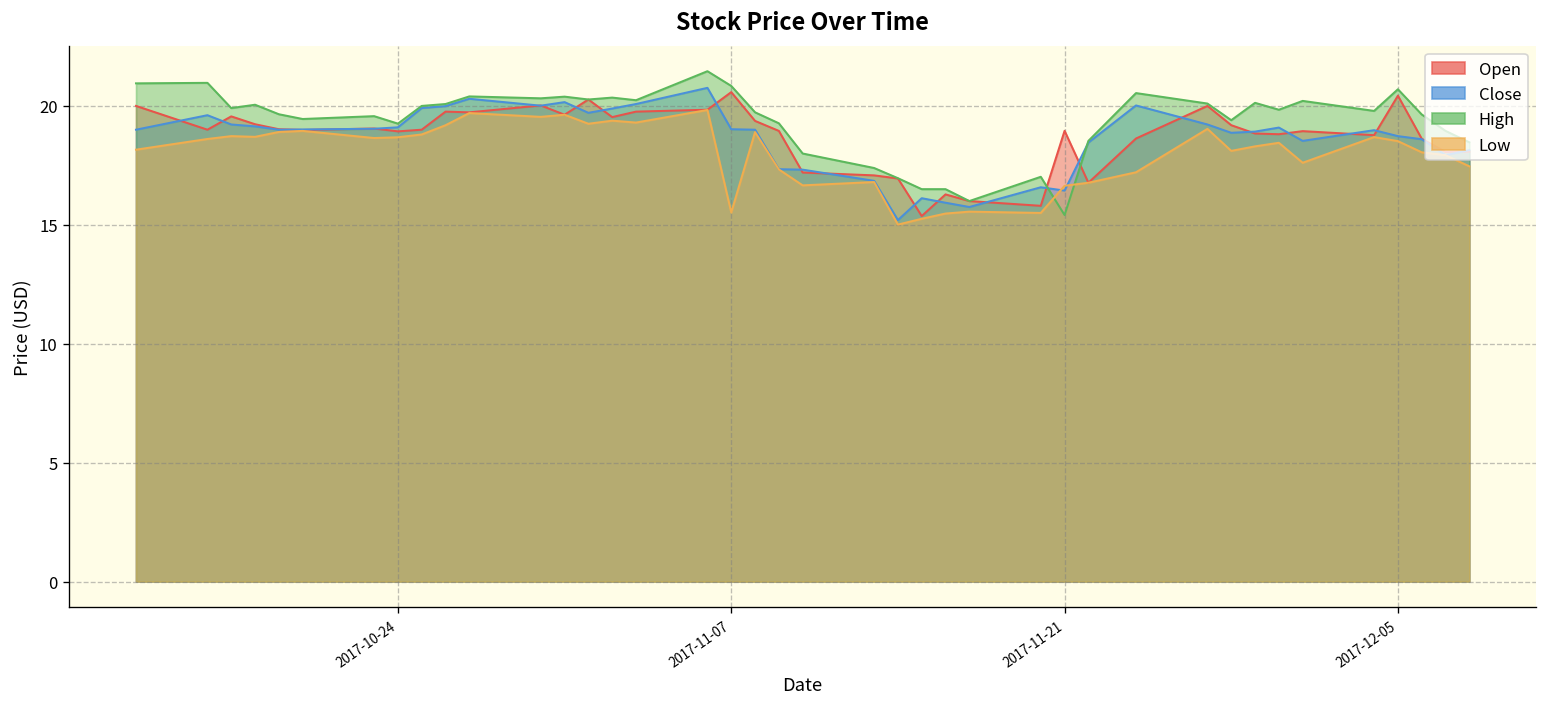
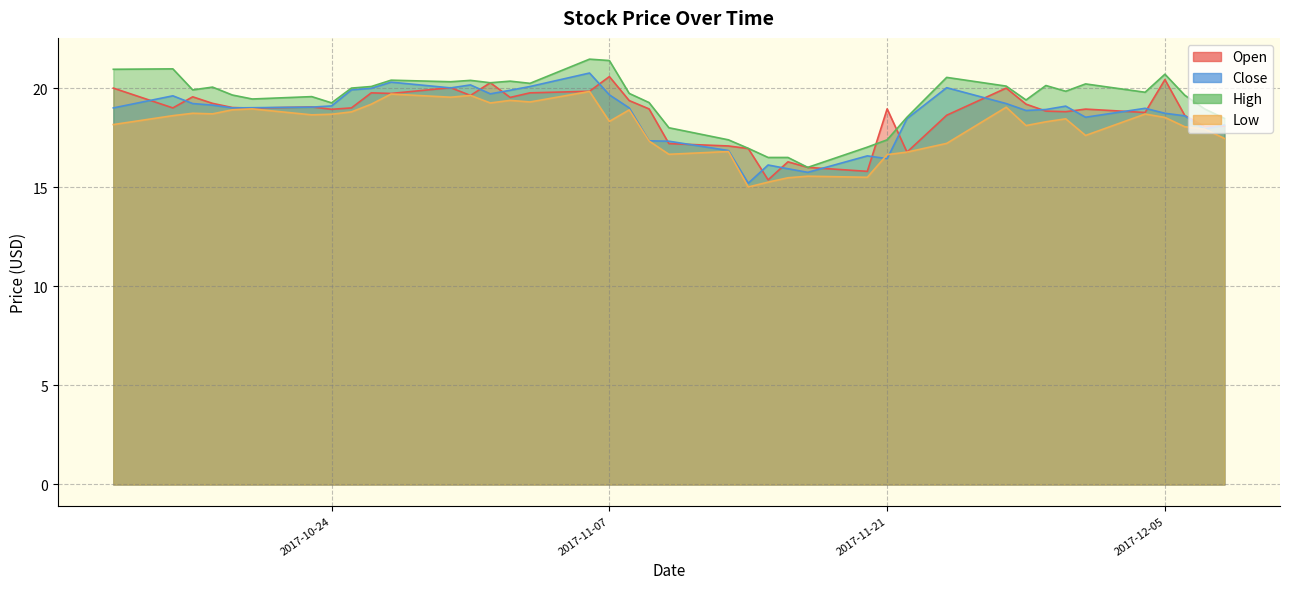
  {
    "Open": {
      "2017-10-24": 18.9,
      "2017-11-07": 20.6,
      "2017-11-21": 19.0,
      "2017-12-05": 20.4
    },
    "Close": {
      "2017-10-24": 19.1,
-     "2017-11-07": 19.0,
+     "2017-11-07": 19.7,
      "2017-11-21": 16.4,
      "2017-12-05": 18.7
    },
    "High": {
      "2017-10-24": 19.3,
-     "2017-11-07": 20.8,
-     "2017-11-21": 15.4,
+     "2017-11-07": 21.4,
+     "2017-11-21": 17.4,
      "2017-12-05": 20.7
    },
    "Low": {
      "2017-10-24": 18.7,
-     "2017-11-07": 15.5,
+     "2017-11-07": 18.3,
      "2017-11-21": 16.6,
      "2017-12-05": 18.5
    }
  }
